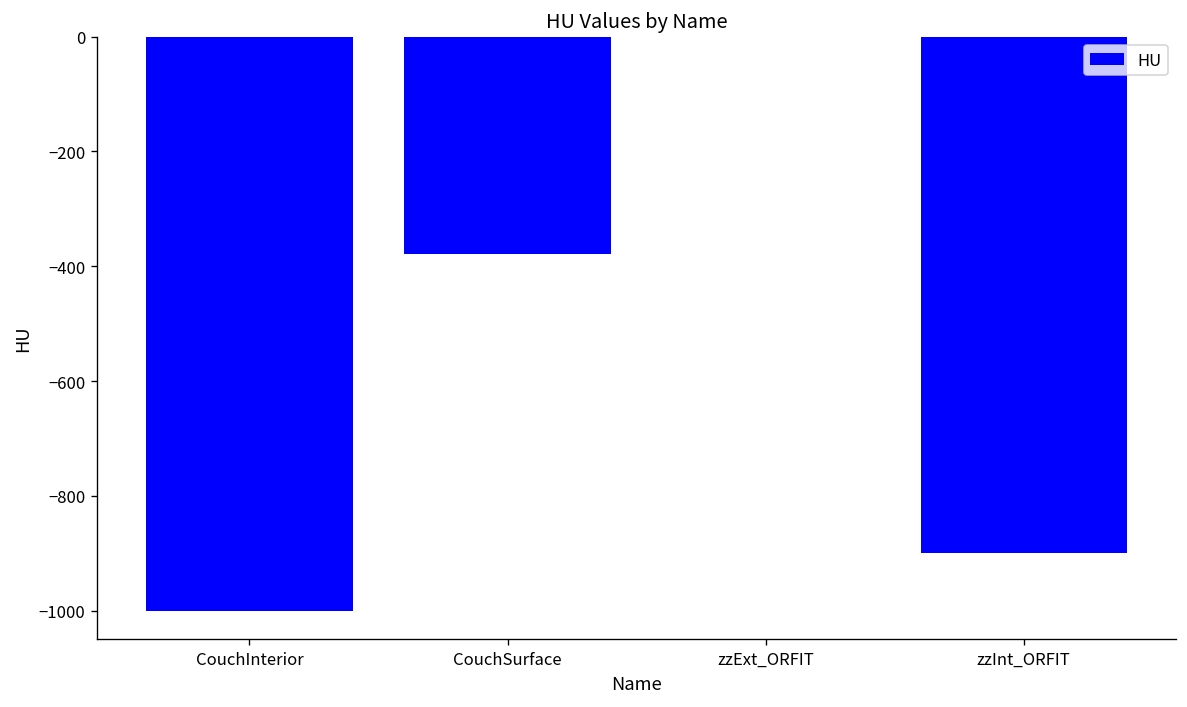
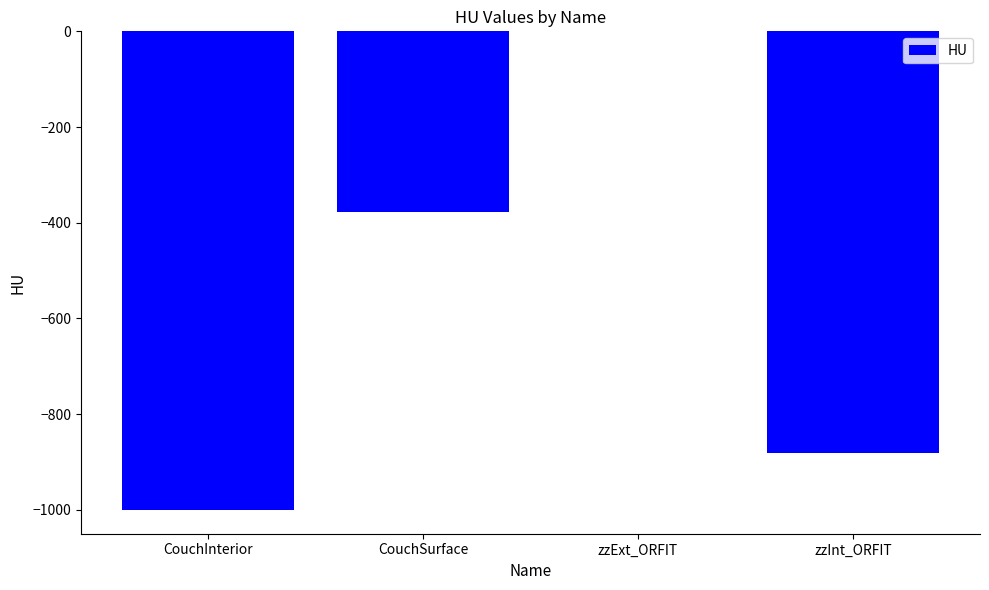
  {
    "CouchInterior": -1000,
    "CouchSurface": -380,
    "zzExt_ORFIT": 0,
-   "zzInt_ORFIT": -900
+   "zzInt_ORFIT": -880
  }
